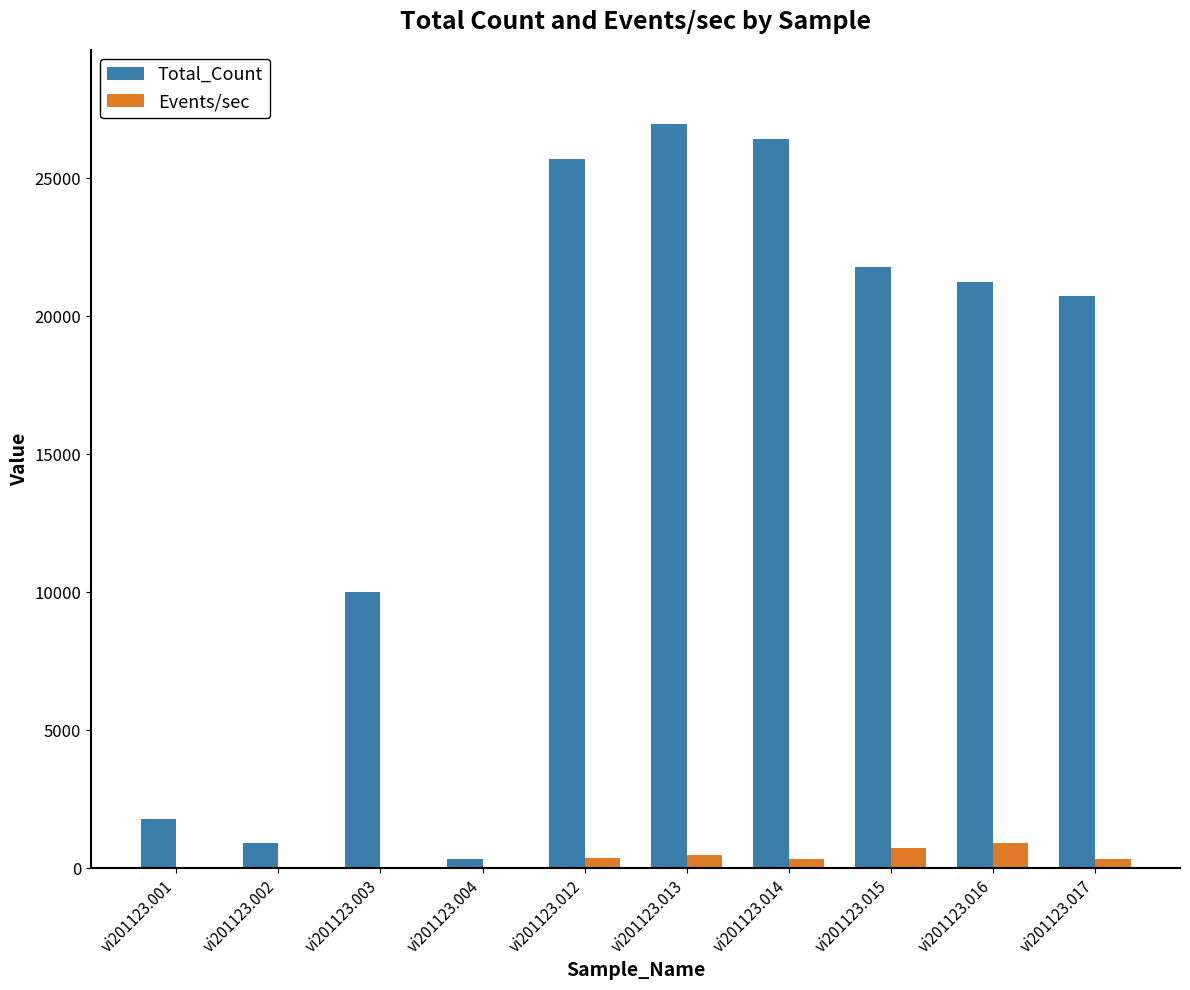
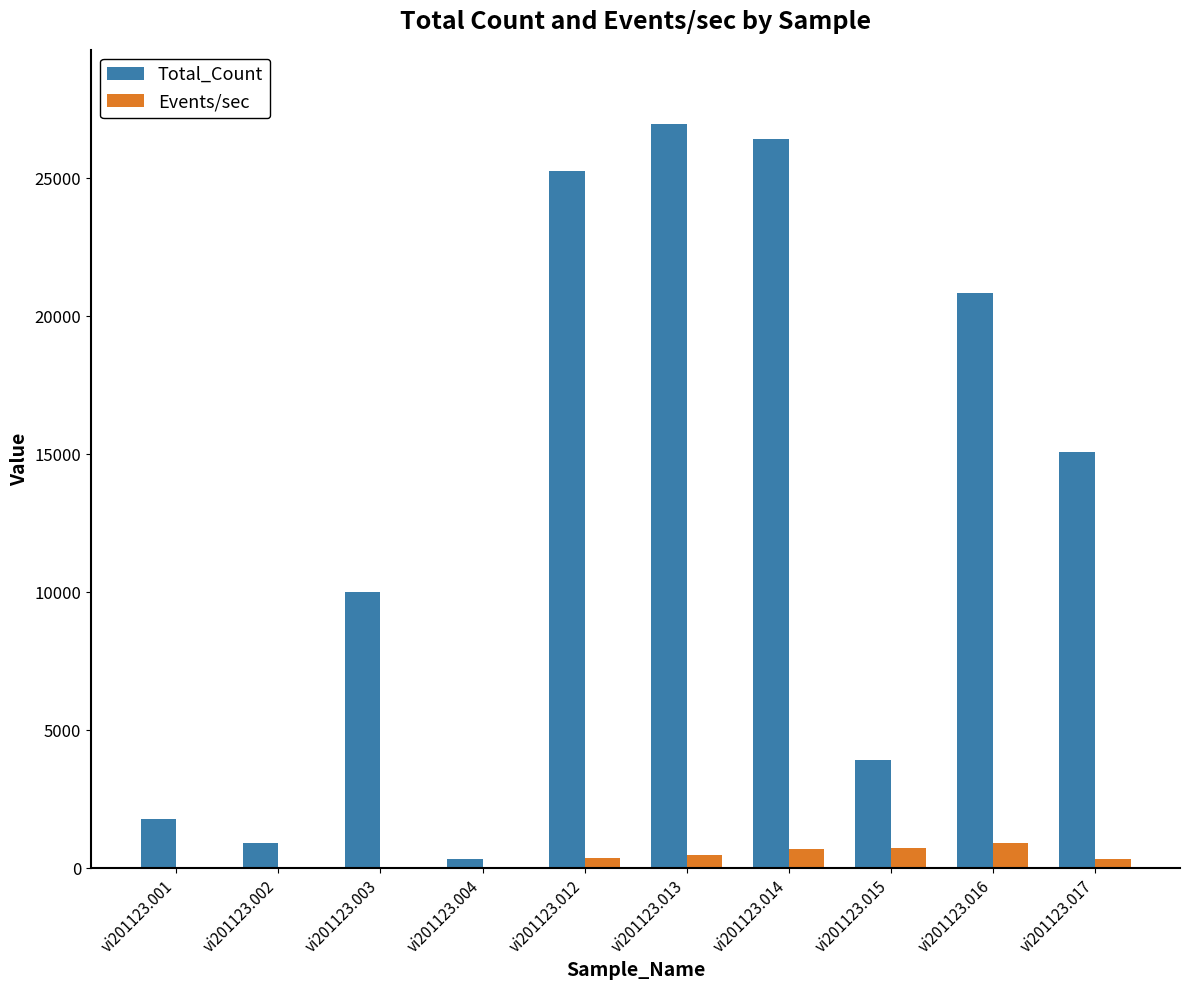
  {
    "Total_Count": {
      "vi201123.001": 1800,
      "vi201123.002": 900,
      "vi201123.003": 10000,
      "vi201123.004": 300,
-     "vi201123.012": 25700,
+     "vi201123.012": 25200,
      "vi201123.013": 27000,
      "vi201123.014": 26400,
-     "vi201123.015": 21800,
-     "vi201123.016": 21300,
-     "vi201123.017": 20700
+     "vi201123.015": 3900,
+     "vi201123.016": 20800,
+     "vi201123.017": 15100
    },
    "Events/sec": {
      "vi201123.012": 400,
      "vi201123.013": 500,
-     "vi201123.014": 300,
+     "vi201123.014": 700,
      "vi201123.015": 700,
      "vi201123.016": 900,
      "vi201123.017": 300
    }
  }
